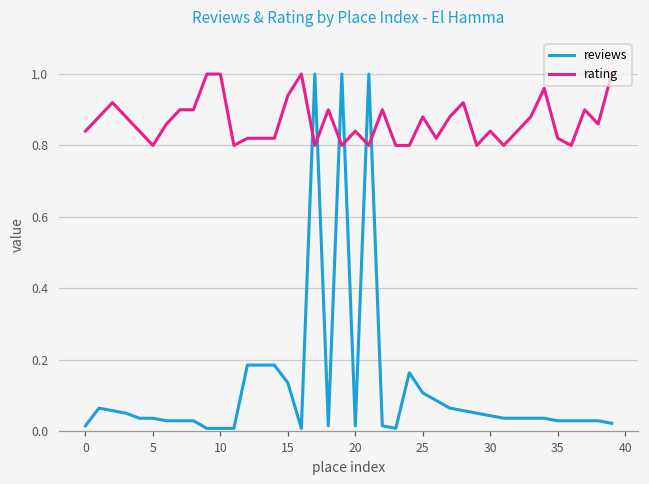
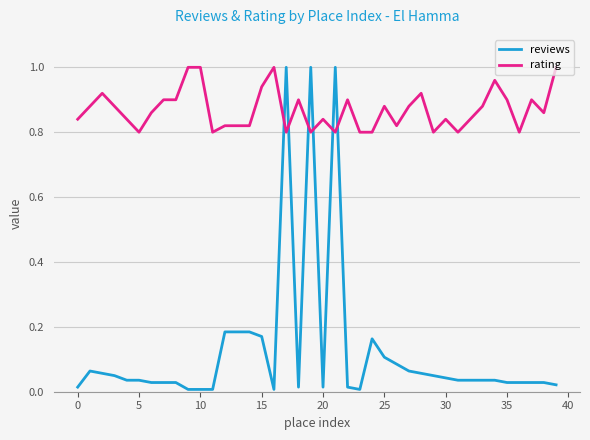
  {
    "reviews": {
      "0": 0.01,
      "5": 0.04,
      "10": 0.01,
-     "15": 0.13,
+     "15": 0.17,
      "20": 0.01,
      "25": 0.11,
      "30": 0.04,
      "35": 0.03
    },
    "rating": {
      "0": 0.84,
      "5": 0.80,
      "10": 1.00,
      "15": 0.94,
      "20": 0.84,
      "25": 0.88,
      "30": 0.84,
-     "35": 0.82
+     "35": 0.90
    }
  }
